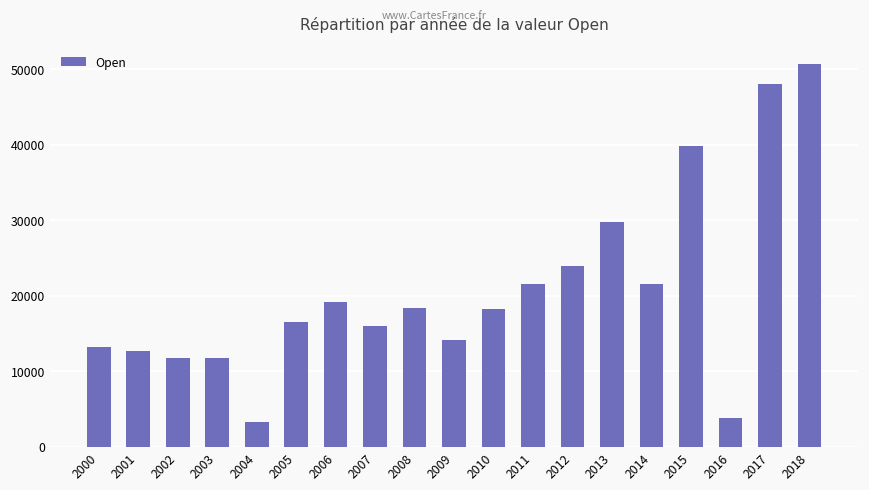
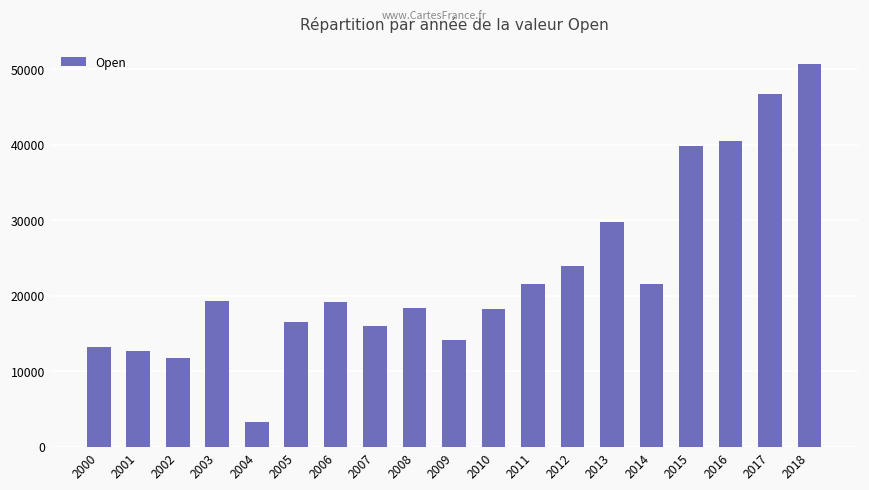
  {
    "2000": 13000,
    "2001": 13000,
    "2002": 12000,
-   "2003": 12000,
+   "2003": 19000,
    "2004": 3000,
    "2005": 16000,
    "2006": 19000,
    "2007": 16000,
    "2008": 18000,
    "2009": 14000,
    "2010": 18000,
    "2011": 22000,
    "2012": 24000,
    "2013": 30000,
    "2014": 22000,
    "2015": 40000,
-   "2016": 4000,
-   "2017": 48000,
+   "2016": 40000,
+   "2017": 47000,
    "2018": 51000
  }
